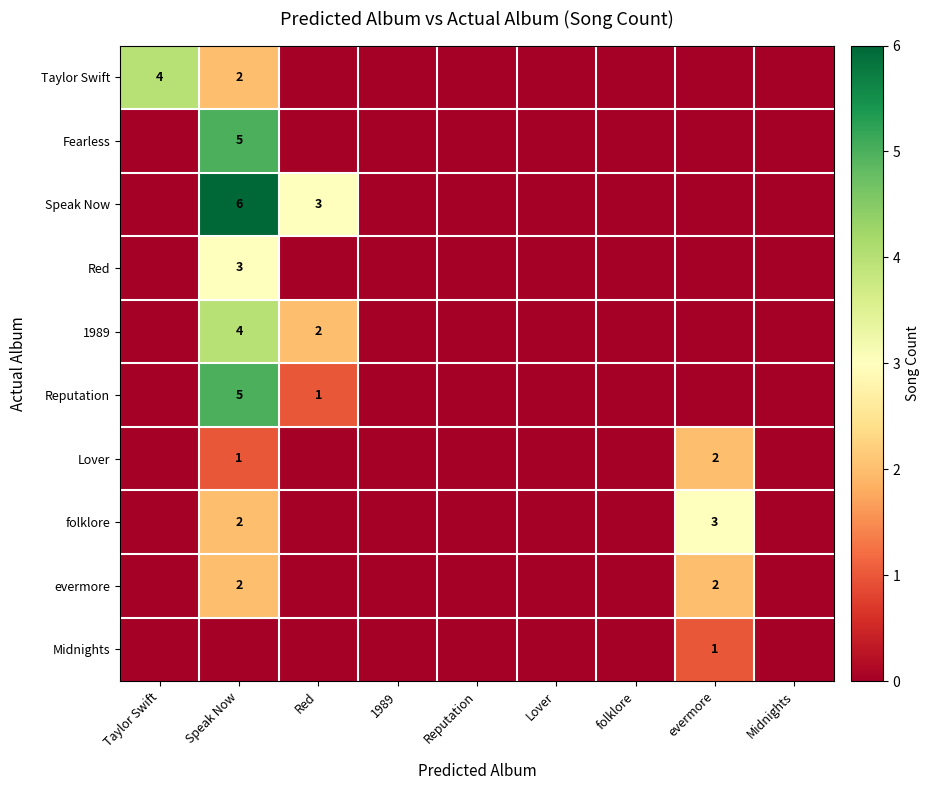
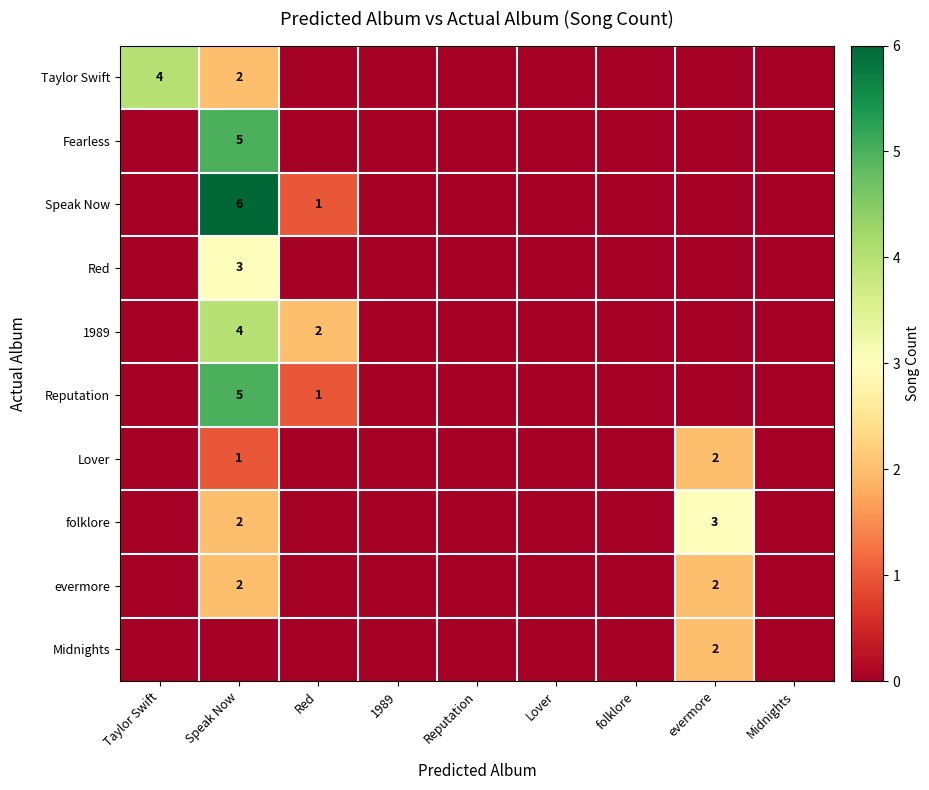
  {
    "Taylor Swift": {
      "Taylor Swift": 4,
      "Speak Now": 2
    },
    "Fearless": {
      "Speak Now": 5
    },
    "Speak Now": {
      "Speak Now": 6,
-     "Red": 3
+     "Red": 1
    },
    "Red": {
      "Speak Now": 3
    },
    "1989": {
      "Speak Now": 4,
      "Red": 2
    },
    "Reputation": {
      "Speak Now": 5,
      "Red": 1
    },
    "Lover": {
      "Speak Now": 1,
      "evermore": 2
    },
    "folklore": {
      "Speak Now": 2,
      "evermore": 3
    },
    "evermore": {
      "Speak Now": 2,
      "evermore": 2
    },
    "Midnights": {
-     "evermore": 1
+     "evermore": 2
    }
  }
